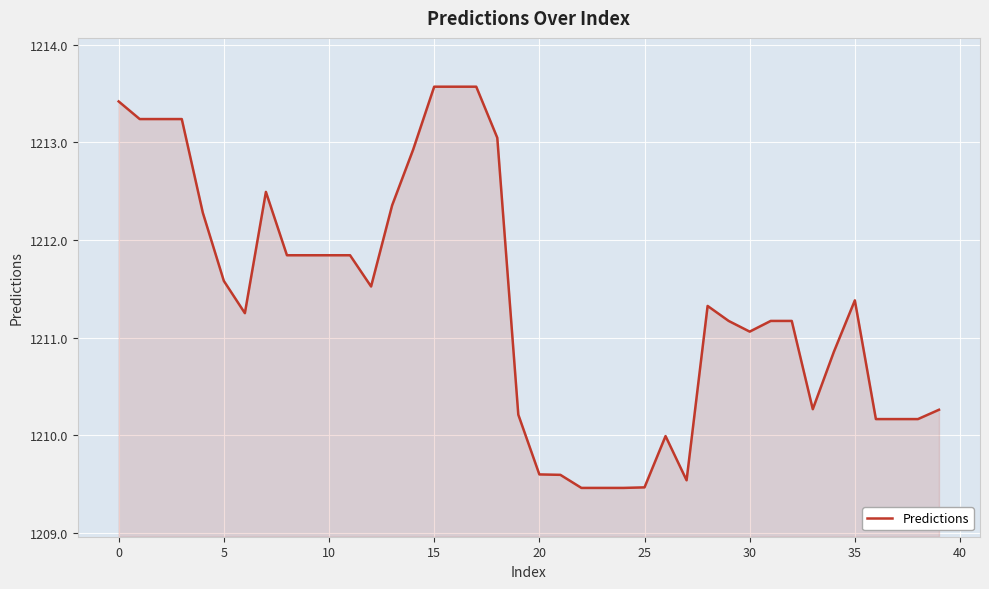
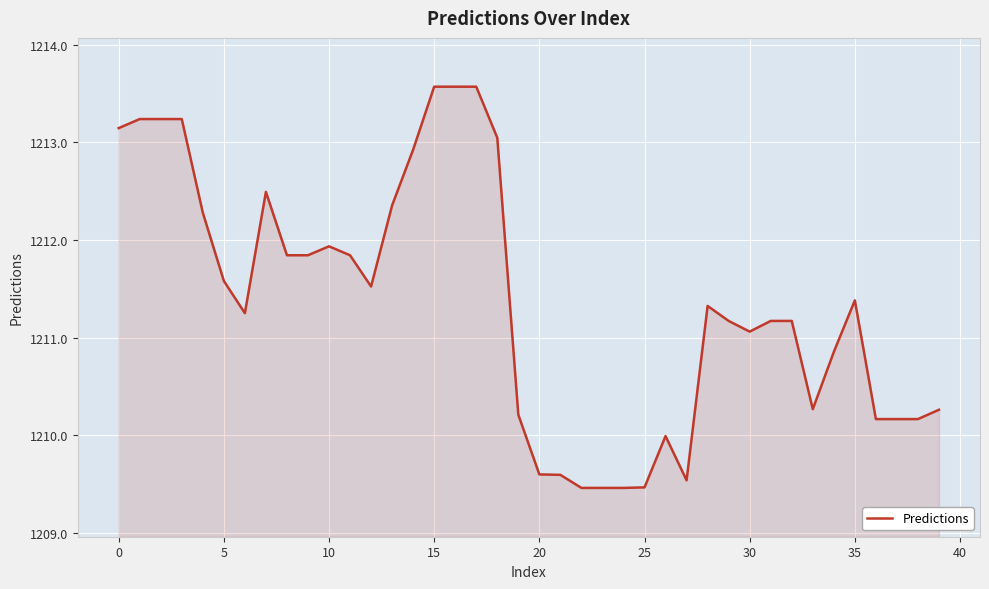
  {
-   "0": 1213.4,
+   "0": 1213.1,
    "5": 1211.6,
-   "10": 1211.8,
+   "10": 1211.9,
    "15": 1213.6,
    "20": 1209.6,
    "25": 1209.5,
    "30": 1211.1,
    "35": 1211.4
  }
